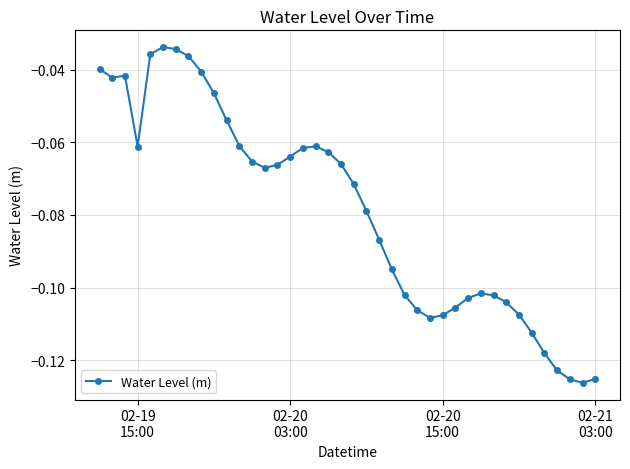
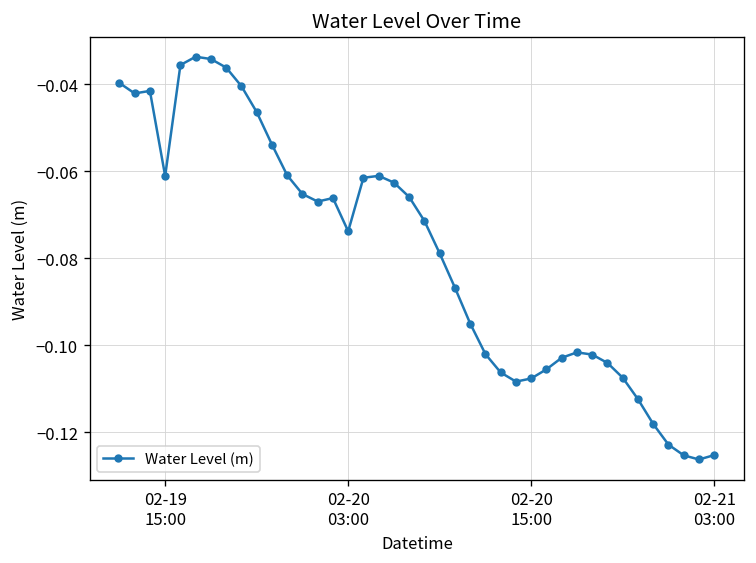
  {
    "02-19 15:00": -0.061,
-   "02-20 03:00": -0.064,
+   "02-20 03:00": -0.074,
    "02-20 15:00": -0.108,
    "02-21 03:00": -0.125
  }
